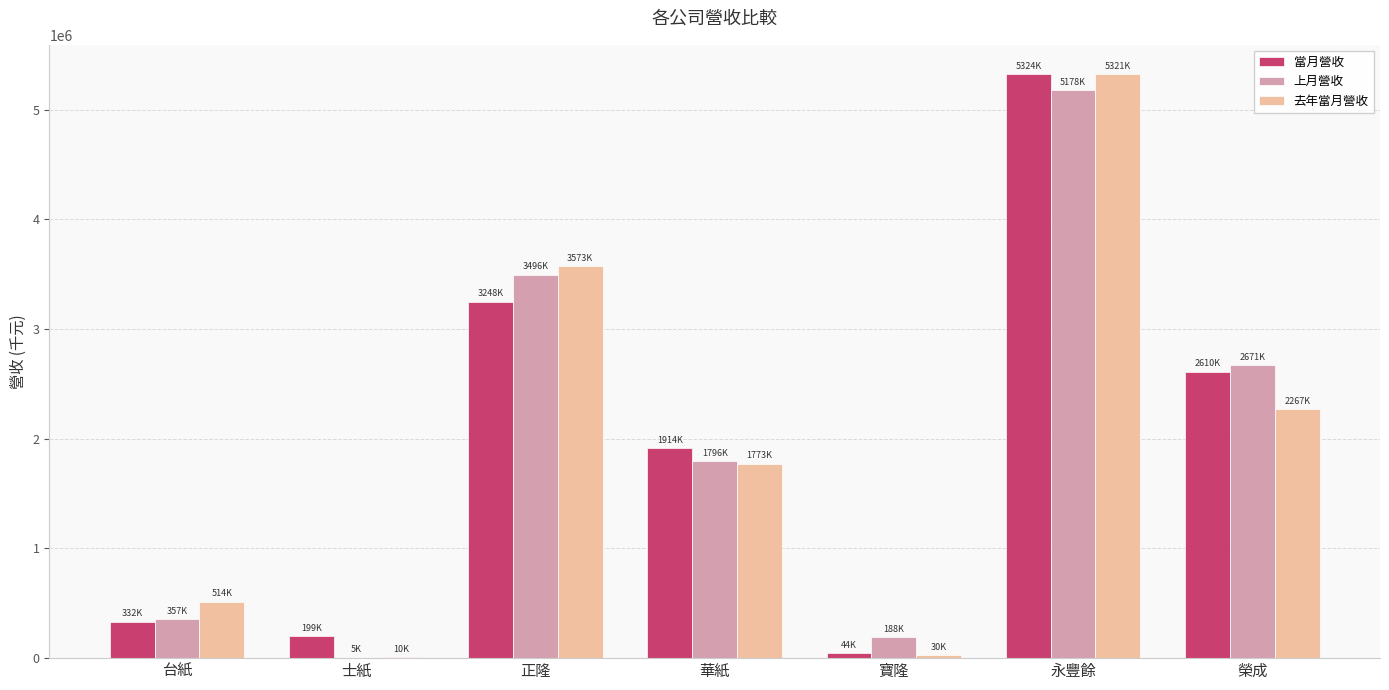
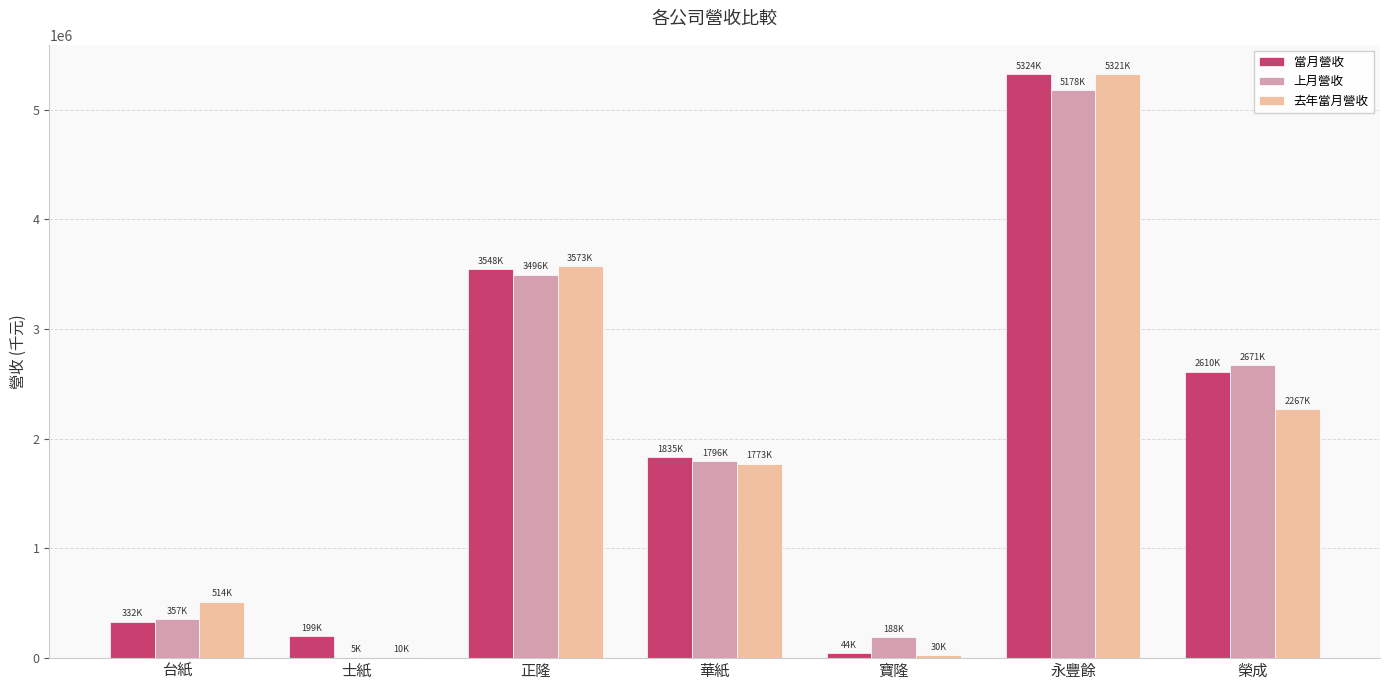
  {
    "當月營收": {
      "台紙": "332K",
      "士紙": "199K",
-     "正隆": "3248K",
-     "華紙": "1914K",
+     "正隆": "3548K",
+     "華紙": "1835K",
      "寶隆": "44K",
      "永豐餘": "5324K",
      "榮成": "2610K"
    }
  }
